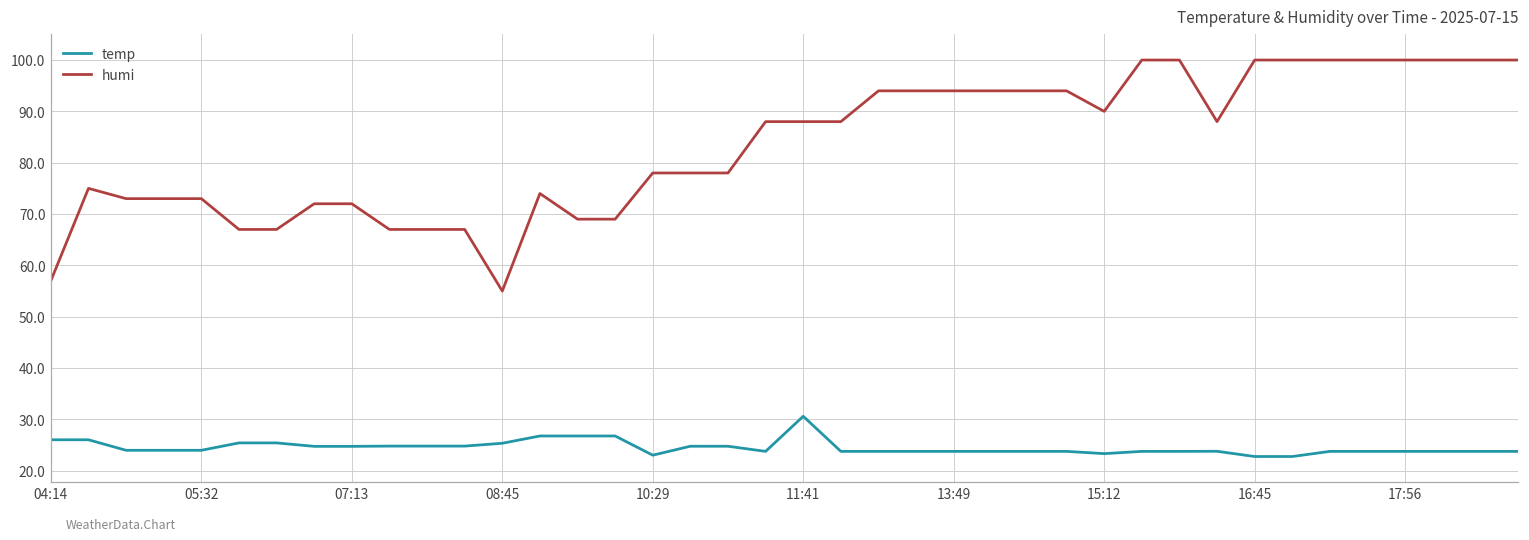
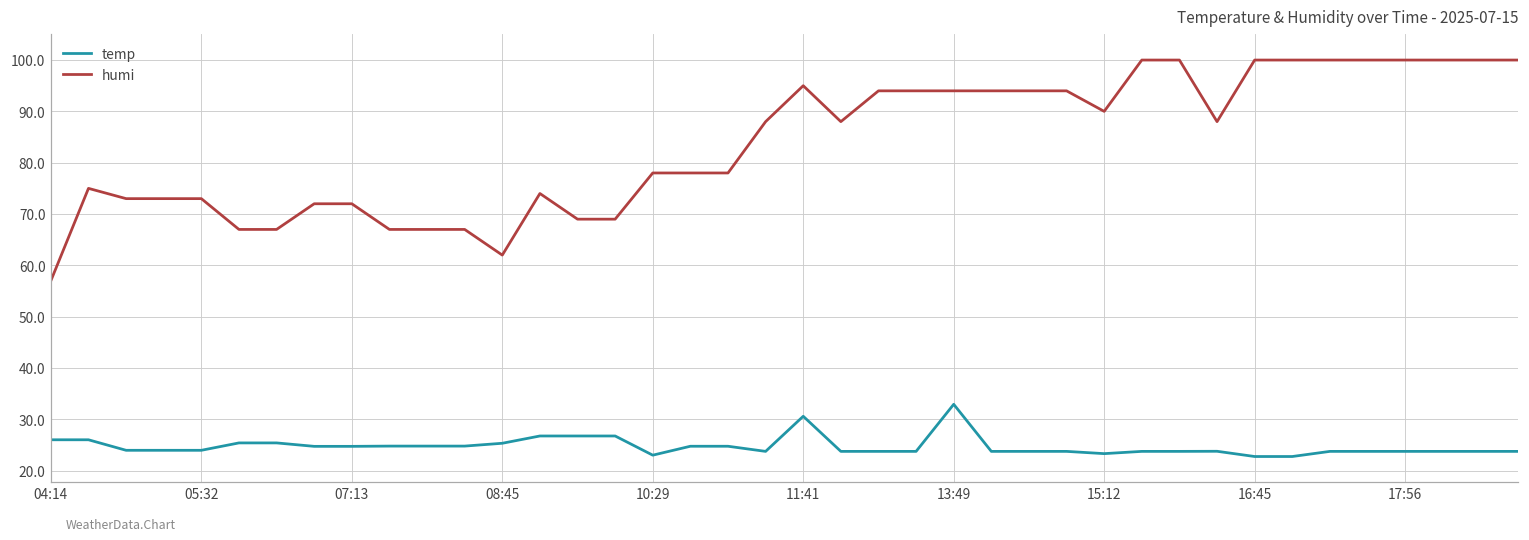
  {
    "temp": {
      "04:14": 26,
      "05:32": 24,
      "07:13": 25,
      "08:45": 25,
      "10:29": 23,
      "11:41": 31,
-     "13:49": 24,
+     "13:49": 33,
      "15:12": 23,
      "16:45": 23,
      "17:56": 24
    },
    "humi": {
      "04:14": 57,
      "05:32": 73,
      "07:13": 72,
-     "08:45": 55,
+     "08:45": 62,
      "10:29": 78,
-     "11:41": 88,
+     "11:41": 95,
      "13:49": 94,
      "15:12": 90,
      "16:45": 100,
      "17:56": 100
    }
  }
